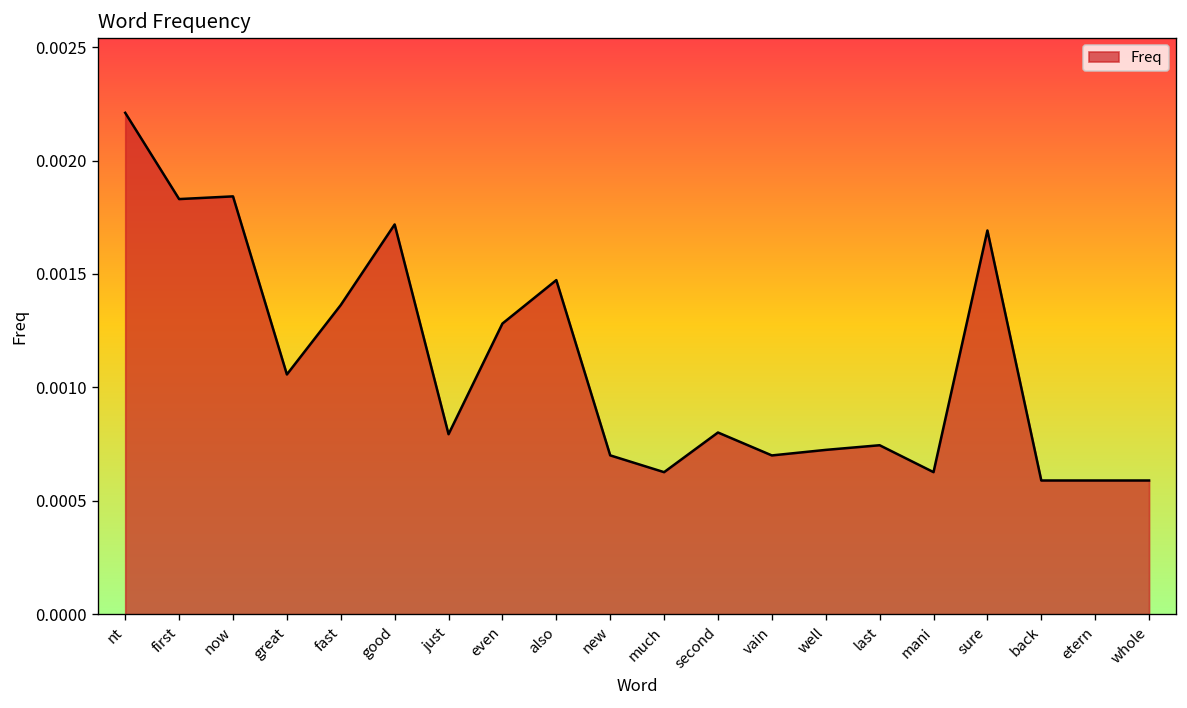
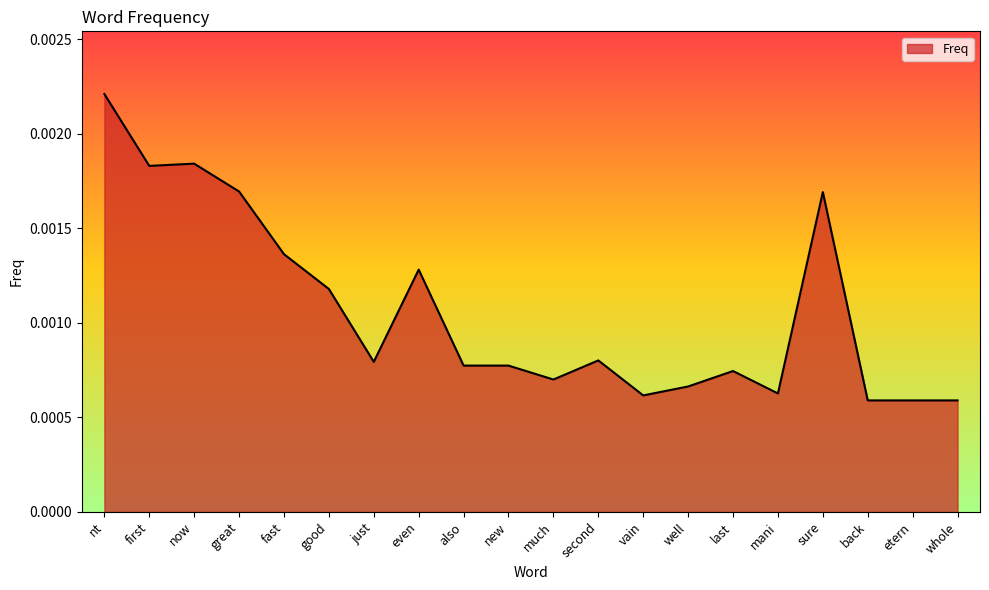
  {
    "nt": 0.00221,
    "first": 0.00183,
    "now": 0.00184,
-   "great": 0.00106,
+   "great": 0.00169,
    "fast": 0.00136,
-   "good": 0.00172,
+   "good": 0.00118,
    "just": 0.00079,
    "even": 0.00128,
-   "also": 0.00147,
-   "new": 0.00070,
-   "much": 0.00063,
+   "also": 0.00077,
+   "new": 0.00077,
+   "much": 0.00070,
    "second": 0.00080,
-   "vain": 0.00070,
-   "well": 0.00072,
+   "vain": 0.00062,
+   "well": 0.00066,
    "last": 0.00074,
    "mani": 0.00063,
    "sure": 0.00169,
    "back": 0.00059,
    "etern": 0.00059,
    "whole": 0.00059
  }
